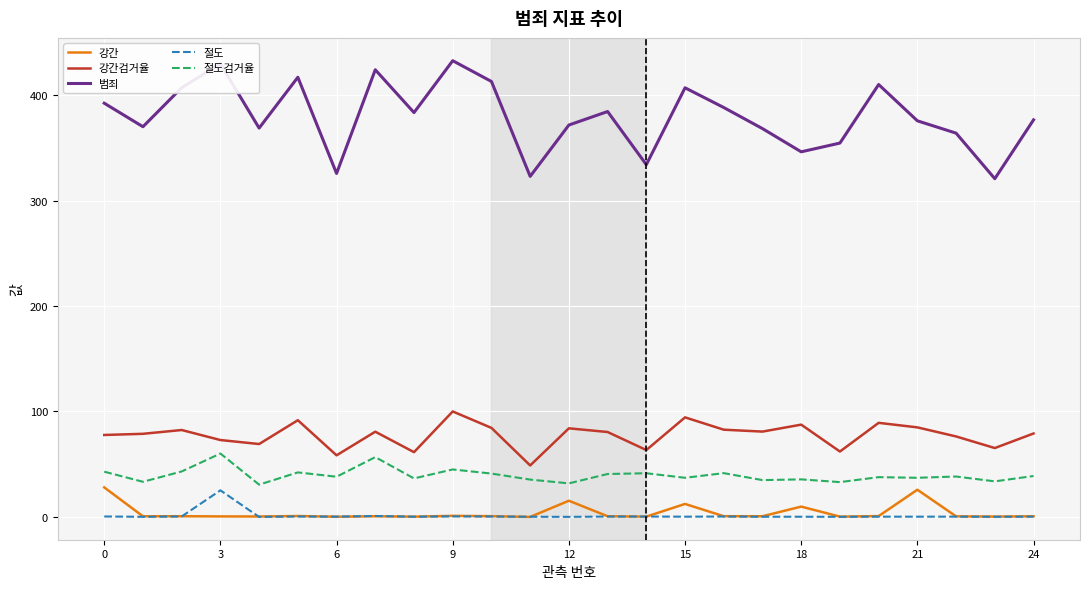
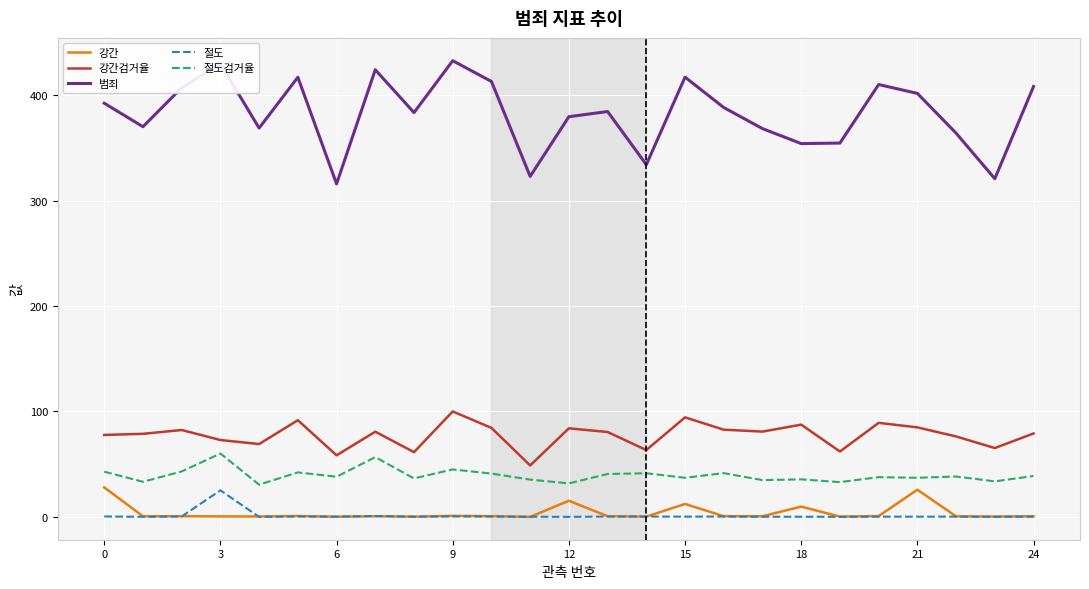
  {
    "강간": {
      "0": 28,
      "3": 0,
      "12": 15,
      "15": 12,
      "18": 10,
      "21": 26
    },
    "강간검거율": {
      "0": 78,
      "3": 73,
      "6": 58,
      "9": 100,
      "12": 84,
      "15": 94,
      "18": 88,
      "21": 85,
      "24": 79
    },
    "범죄": {
      "0": 392,
-     "6": 326,
+     "6": 316,
      "9": 433,
-     "12": 372,
-     "15": 407,
-     "18": 346,
-     "21": 376,
-     "24": 377
+     "12": 380,
+     "15": 417,
+     "18": 354,
+     "21": 402,
+     "24": 408
    },
    "절도": {
      "0": 0,
      "3": 25,
      "12": 0,
      "15": 0,
      "18": 0,
      "21": 0
    },
    "절도검거율": {
      "0": 43,
      "3": 60,
      "6": 38,
      "9": 45,
      "12": 32,
      "15": 37,
      "18": 36,
      "21": 37,
      "24": 39
    }
  }
